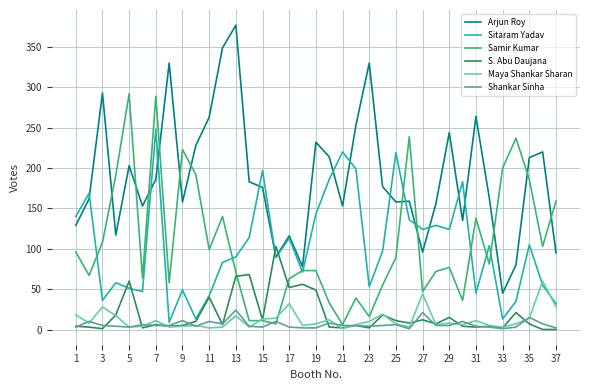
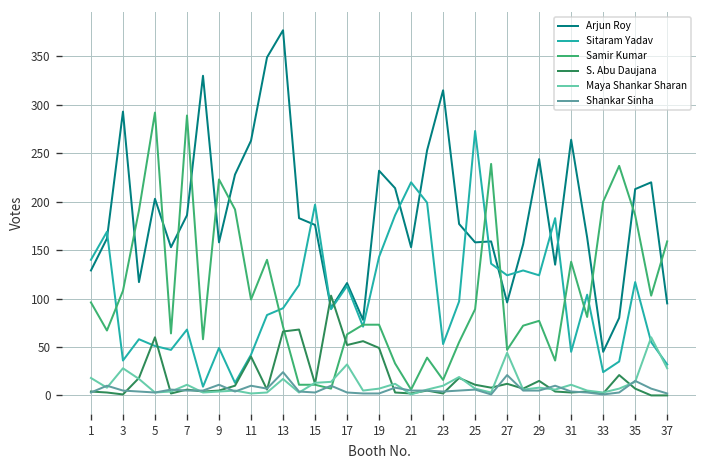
  {
    "Arjun Roy": {
      "1": 130,
      "3": 290,
      "5": 200,
      "7": 190,
      "9": 160,
      "11": 260,
      "13": 380,
      "15": 180,
      "19": 230,
      "21": 150,
-     "23": 330,
+     "23": 320,
      "25": 160,
      "27": 100,
      "29": 240,
      "31": 260,
      "33": 50,
      "35": 210,
      "37": 100
    },
    "Sitaram Yadav": {
      "1": 140,
      "3": 40,
      "5": 50,
-     "7": 250,
+     "7": 70,
      "9": 50,
      "13": 90,
      "15": 200,
      "19": 140,
      "21": 220,
      "23": 50,
-     "25": 220,
+     "25": 270,
      "27": 120,
      "29": 120,
      "31": 50,
-     "33": 10,
-     "35": 110,
+     "33": 20,
+     "35": 120,
      "37": 30
    }
  }
